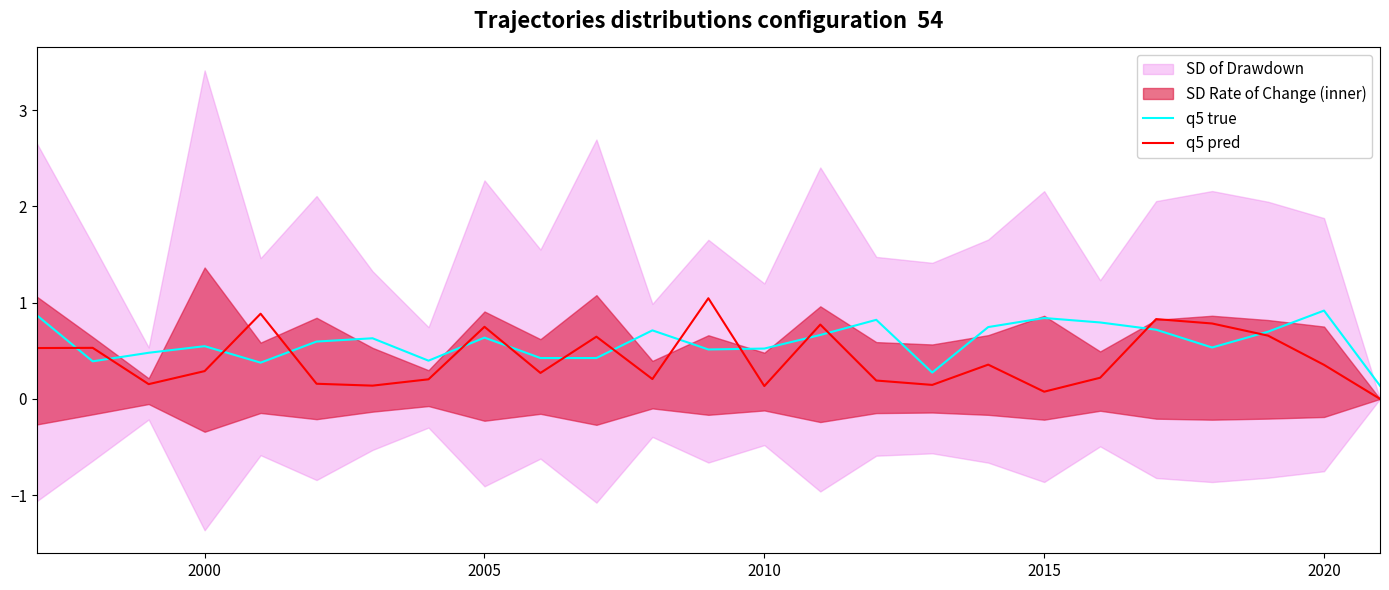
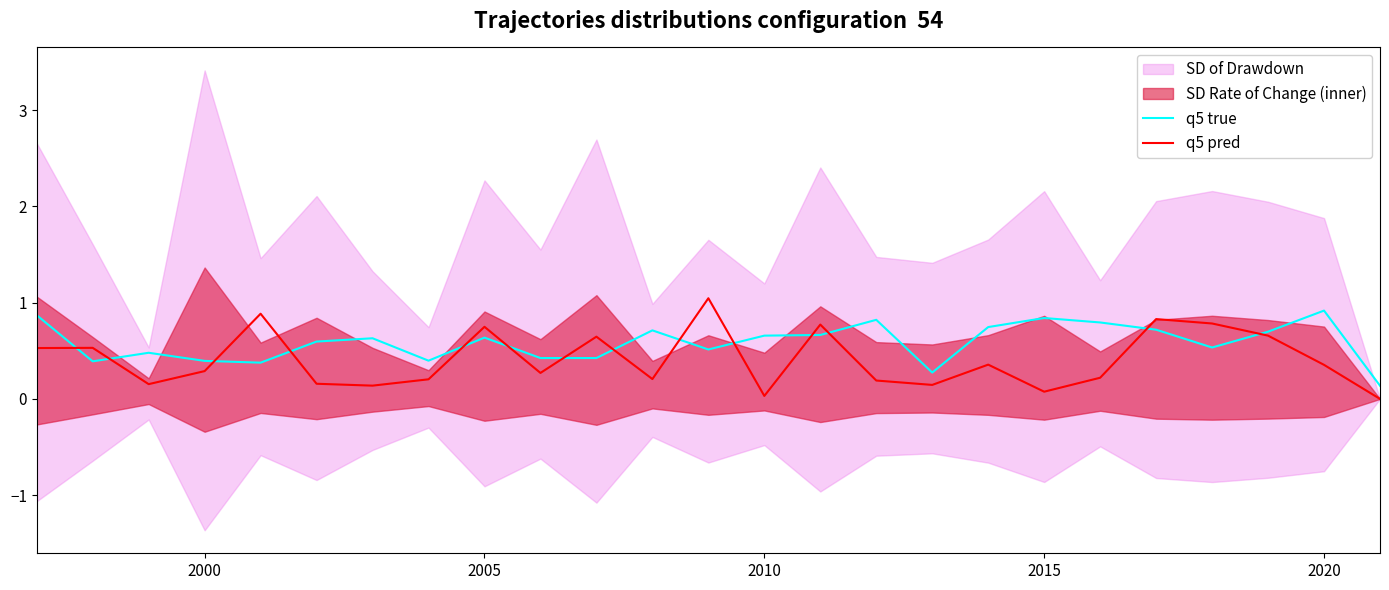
  {
    "q5 true": {
-     "2000": 0.5,
+     "2000": 0.4,
      "2005": 0.6,
-     "2010": 0.5,
+     "2010": 0.7,
      "2020": 0.9
    },
    "q5 pred": {
      "2000": 0.3,
      "2005": 0.7,
-     "2010": 0.1,
+     "2010": 0.0,
      "2015": 0.1,
      "2020": 0.4
    }
  }
